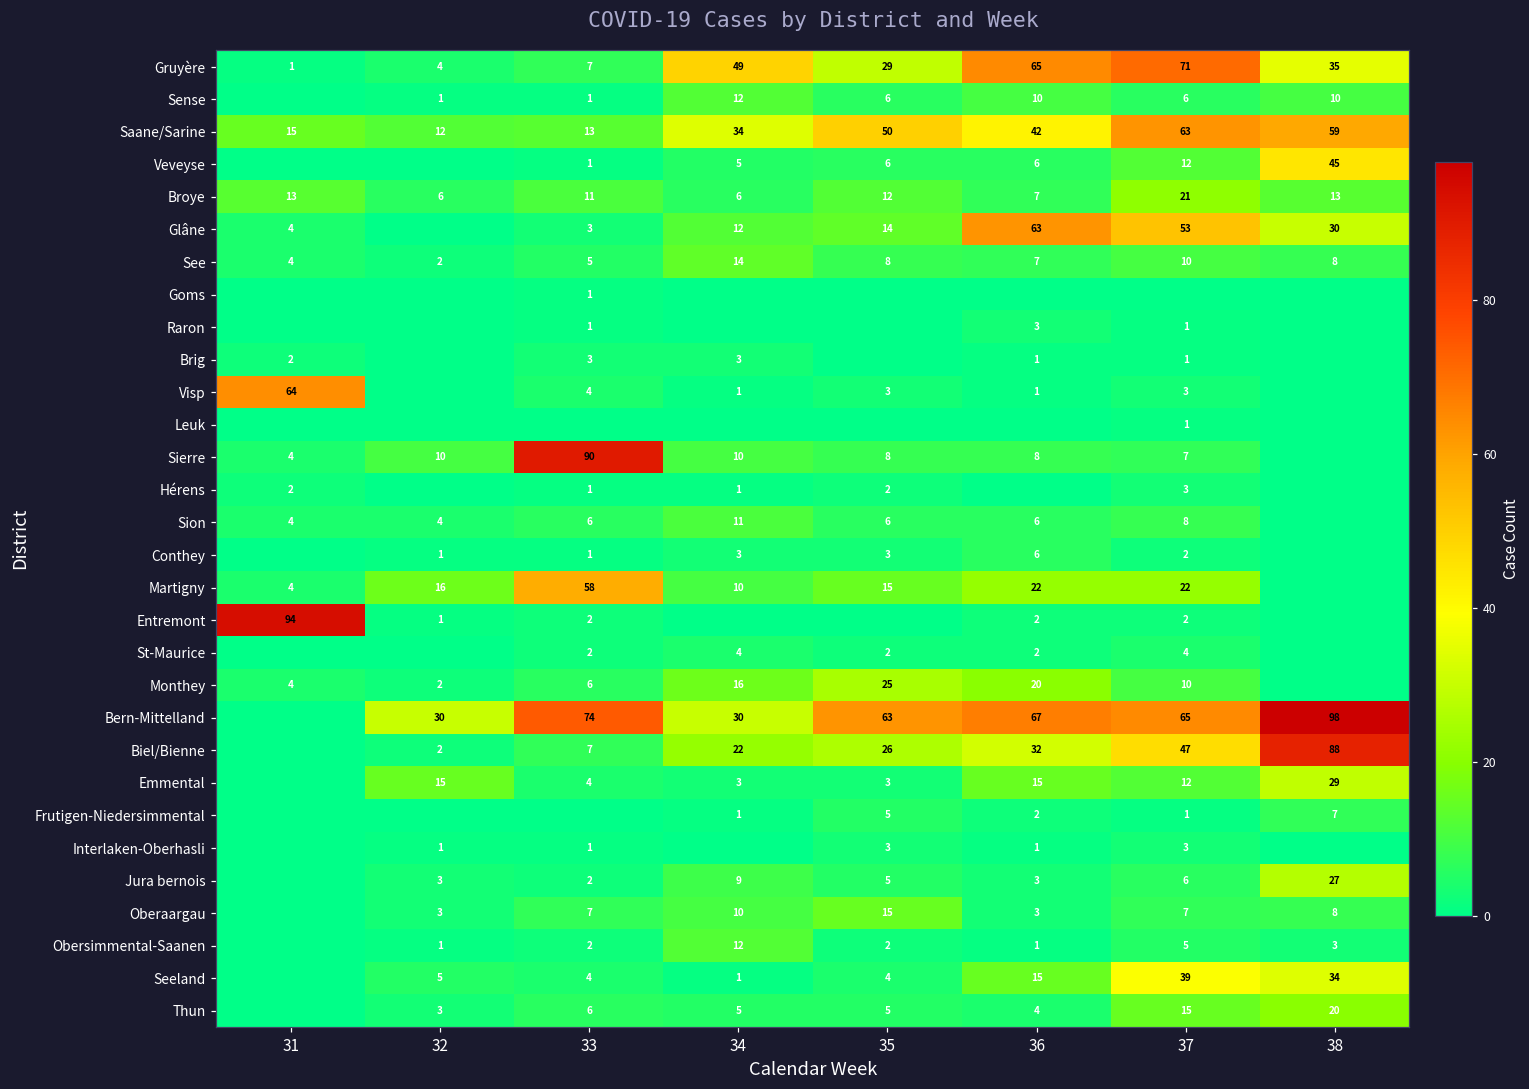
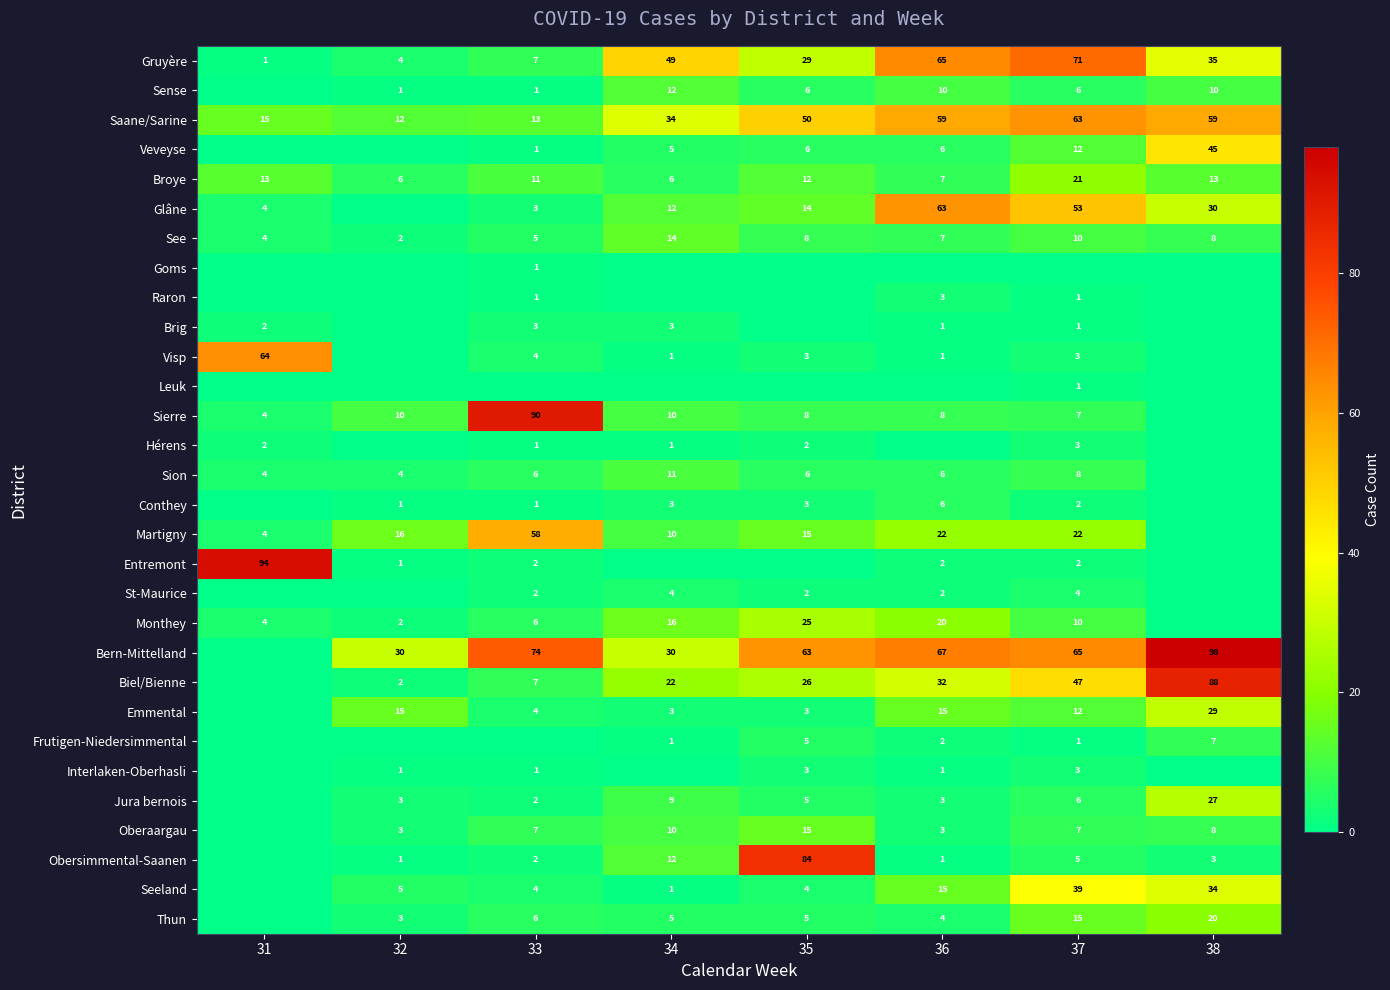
  {
    "Gruyère": {
      "31": 1,
      "32": 4,
      "33": 7,
      "34": 49,
      "35": 29,
      "36": 65,
      "37": 71,
      "38": 35
    },
    "Sense": {
      "32": 1,
      "33": 1,
      "34": 12,
      "35": 6,
      "36": 10,
      "37": 6,
      "38": 10
    },
    "Saane/Sarine": {
      "31": 15,
      "32": 12,
      "33": 13,
      "34": 34,
      "35": 50,
-     "36": 42,
+     "36": 59,
      "37": 63,
      "38": 59
    },
    "Veveyse": {
      "33": 1,
      "34": 5,
      "35": 6,
      "36": 6,
      "37": 12,
      "38": 45
    },
    "Broye": {
      "31": 13,
      "32": 6,
      "33": 11,
      "34": 6,
      "35": 12,
      "36": 7,
      "37": 21,
      "38": 13
    },
    "Glâne": {
      "31": 4,
      "33": 3,
      "34": 12,
      "35": 14,
      "36": 63,
      "37": 53,
      "38": 30
    },
    "See": {
      "31": 4,
      "32": 2,
      "33": 5,
      "34": 14,
      "35": 8,
      "36": 7,
      "37": 10,
      "38": 8
    },
    "Goms": {
      "33": 1
    },
    "Raron": {
      "33": 1,
      "36": 3,
      "37": 1
    },
    "Brig": {
      "31": 2,
      "33": 3,
      "34": 3,
      "36": 1,
      "37": 1
    },
    "Visp": {
      "31": 64,
      "33": 4,
      "34": 1,
      "35": 3,
      "36": 1,
      "37": 3
    },
    "Leuk": {
      "37": 1
    },
    "Sierre": {
      "31": 4,
      "32": 10,
      "33": 90,
      "34": 10,
      "35": 8,
      "36": 8,
      "37": 7
    },
    "Hérens": {
      "31": 2,
      "33": 1,
      "34": 1,
      "35": 2,
      "37": 3
    },
    "Sion": {
      "31": 4,
      "32": 4,
      "33": 6,
      "34": 11,
      "35": 6,
      "36": 6,
      "37": 8
    },
    "Conthey": {
      "32": 1,
      "33": 1,
      "34": 3,
      "35": 3,
      "36": 6,
      "37": 2
    },
    "Martigny": {
      "31": 4,
      "32": 16,
      "33": 58,
      "34": 10,
      "35": 15,
      "36": 22,
      "37": 22
    },
    "Entremont": {
      "31": 94,
      "32": 1,
      "33": 2,
      "36": 2,
      "37": 2
    },
    "St-Maurice": {
      "33": 2,
      "34": 4,
      "35": 2,
      "36": 2,
      "37": 4
    },
    "Monthey": {
      "31": 4,
      "32": 2,
      "33": 6,
      "34": 16,
      "35": 25,
      "36": 20,
      "37": 10
    },
    "Bern-Mittelland": {
      "32": 30,
      "33": 74,
      "34": 30,
      "35": 63,
      "36": 67,
      "37": 65,
      "38": 98
    },
    "Biel/Bienne": {
      "32": 2,
      "33": 7,
      "34": 22,
      "35": 26,
      "36": 32,
      "37": 47,
      "38": 88
    },
    "Emmental": {
      "32": 15,
      "33": 4,
      "34": 3,
      "35": 3,
      "36": 15,
      "37": 12,
      "38": 29
    },
    "Frutigen-Niedersimmental": {
      "34": 1,
      "35": 5,
      "36": 2,
      "37": 1,
      "38": 7
    },
    "Interlaken-Oberhasli": {
      "32": 1,
      "33": 1,
      "35": 3,
      "36": 1,
      "37": 3
    },
    "Jura bernois": {
      "32": 3,
      "33": 2,
      "34": 9,
      "35": 5,
      "36": 3,
      "37": 6,
      "38": 27
    },
    "Oberaargau": {
      "32": 3,
      "33": 7,
      "34": 10,
      "35": 15,
      "36": 3,
      "37": 7,
      "38": 8
    },
    "Obersimmental-Saanen": {
      "32": 1,
      "33": 2,
      "34": 12,
-     "35": 2,
+     "35": 84,
      "36": 1,
      "37": 5,
      "38": 3
    },
    "Seeland": {
      "32": 5,
      "33": 4,
      "34": 1,
      "35": 4,
      "36": 15,
      "37": 39,
      "38": 34
    },
    "Thun": {
      "32": 3,
      "33": 6,
      "34": 5,
      "35": 5,
      "36": 4,
      "37": 15,
      "38": 20
    }
  }
